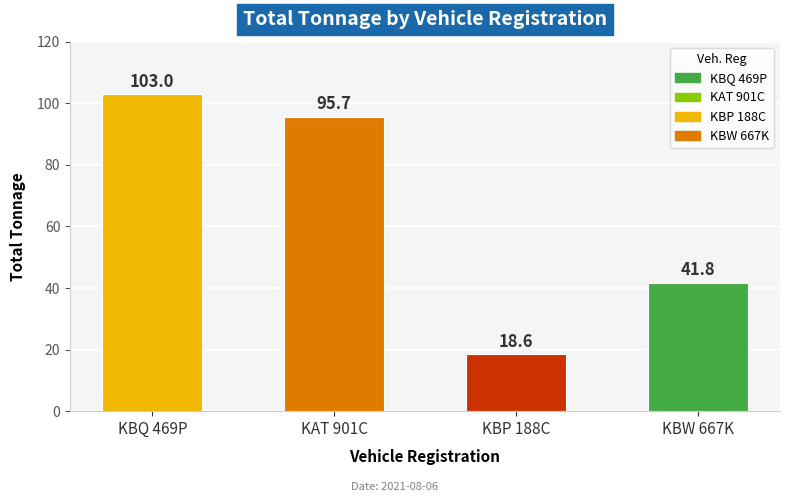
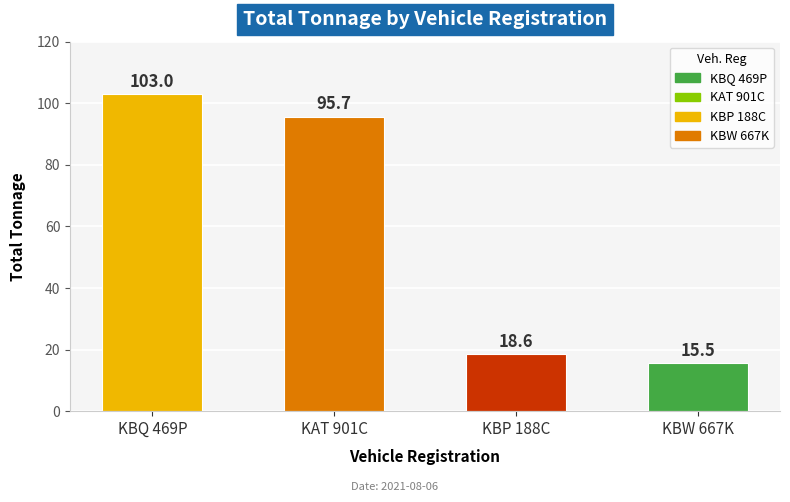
  {
    "KBQ 469P": 103.0,
    "KAT 901C": 95.7,
    "KBP 188C": 18.6,
-   "KBW 667K": 41.8
+   "KBW 667K": 15.5
  }
